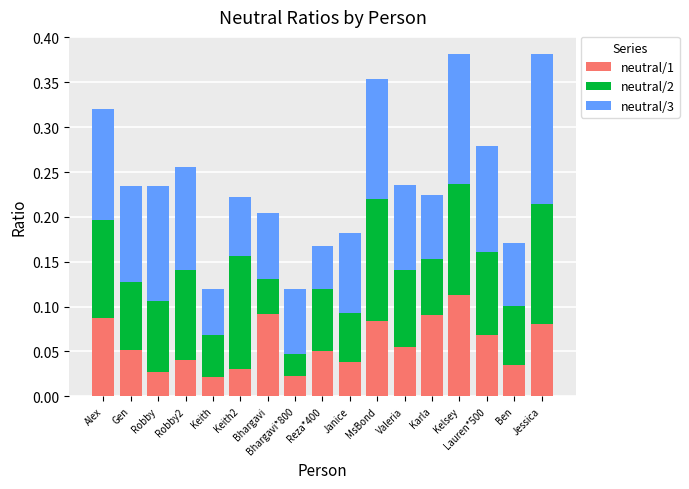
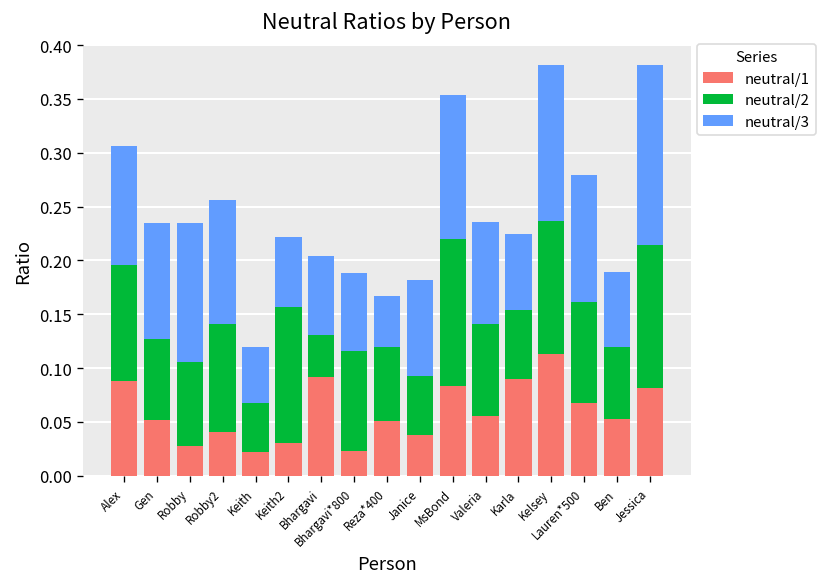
  {
    "neutral/1": {
      "Alex": 0.09,
      "Gen": 0.05,
      "Robby": 0.03,
      "Robby2": 0.04,
      "Keith": 0.02,
      "Keith2": 0.03,
      "Bhargavi": 0.09,
      "Bhargavi*800": 0.02,
      "Reza*400": 0.05,
      "Janice": 0.04,
      "MsBond": 0.08,
      "Valeria": 0.06,
      "Karla": 0.09,
      "Kelsey": 0.11,
      "Lauren*500": 0.07,
-     "Ben": 0.03,
+     "Ben": 0.05,
      "Jessica": 0.08
    },
    "neutral/2": {
      "Alex": 0.11,
      "Gen": 0.08,
      "Robby": 0.08,
      "Robby2": 0.10,
      "Keith": 0.05,
      "Keith2": 0.13,
      "Bhargavi": 0.04,
-     "Bhargavi*800": 0.02,
+     "Bhargavi*800": 0.09,
      "Reza*400": 0.07,
      "Janice": 0.05,
      "MsBond": 0.14,
      "Valeria": 0.09,
      "Karla": 0.06,
      "Kelsey": 0.12,
      "Lauren*500": 0.09,
      "Ben": 0.07,
      "Jessica": 0.13
    },
    "neutral/3": {
-     "Alex": 0.12,
+     "Alex": 0.11,
      "Gen": 0.11,
      "Robby": 0.13,
      "Robby2": 0.12,
      "Keith": 0.05,
      "Keith2": 0.07,
      "Bhargavi": 0.07,
      "Bhargavi*800": 0.07,
      "Reza*400": 0.05,
      "Janice": 0.09,
      "MsBond": 0.13,
      "Valeria": 0.10,
      "Karla": 0.07,
      "Kelsey": 0.14,
      "Lauren*500": 0.12,
      "Ben": 0.07,
      "Jessica": 0.17
    }
  }
